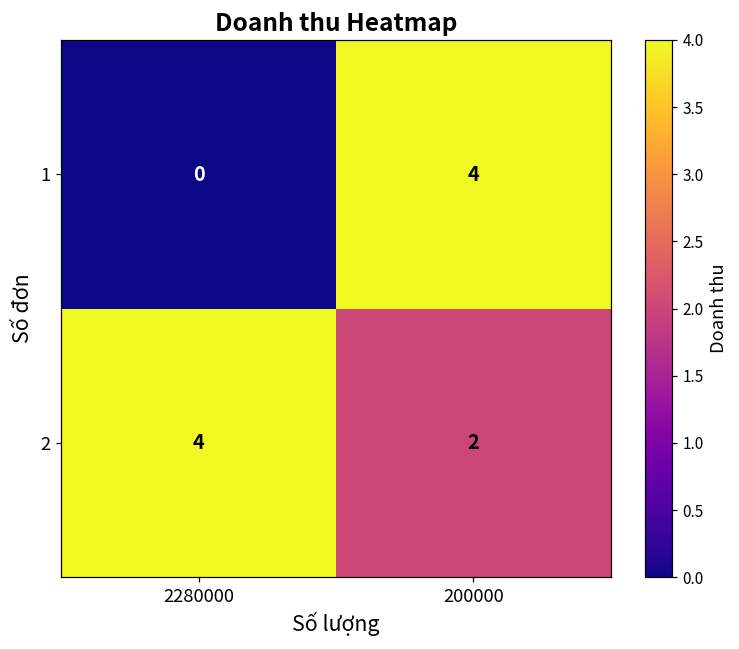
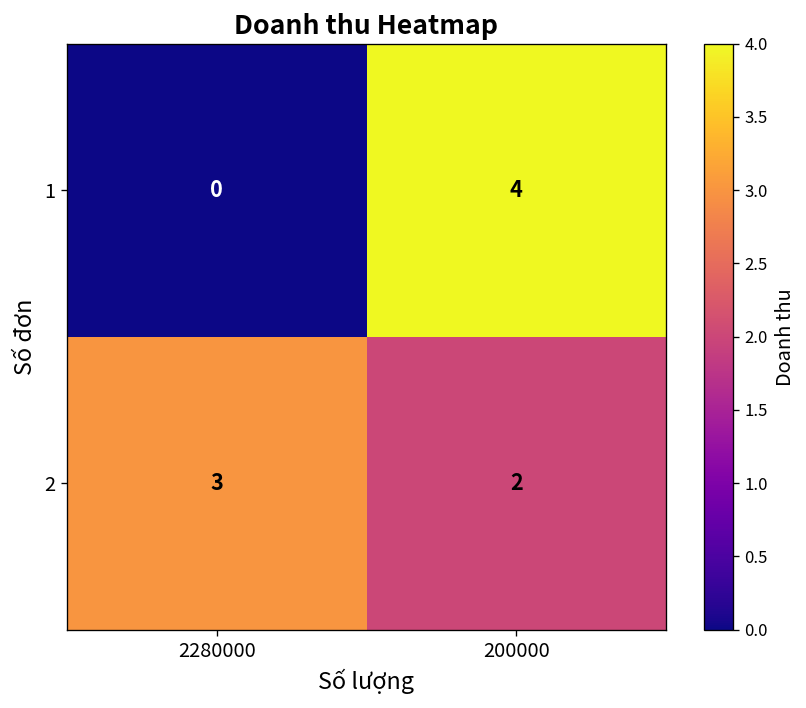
  {
    "1": {
      "2280000": 0,
      "200000": 4
    },
    "2": {
-     "2280000": 4,
+     "2280000": 3,
      "200000": 2
    }
  }
